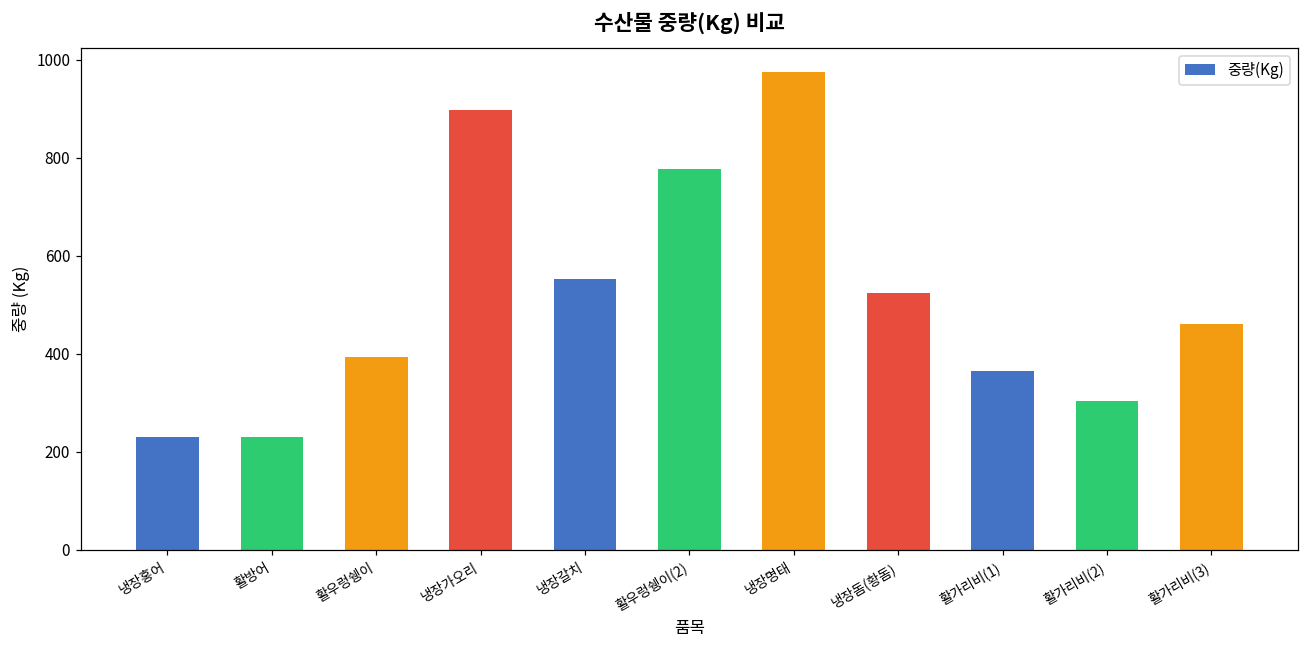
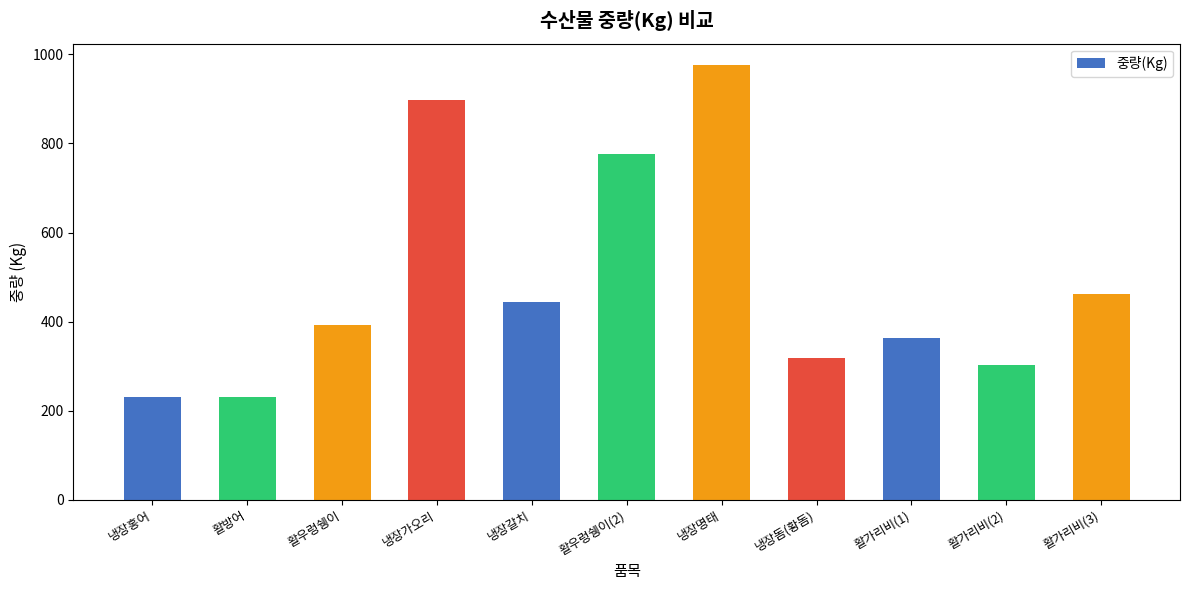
  {
    "냉장홍어": 230,
    "활방어": 230,
    "활우렁쉥이": 390,
    "냉장가오리": 900,
-   "냉장갈치": 550,
+   "냉장갈치": 450,
    "활우렁쉥이(2)": 780,
    "냉장명태": 980,
-   "냉장돔(황돔)": 520,
+   "냉장돔(황돔)": 320,
    "활가리비(1)": 360,
    "활가리비(2)": 300,
    "활가리비(3)": 460
  }
